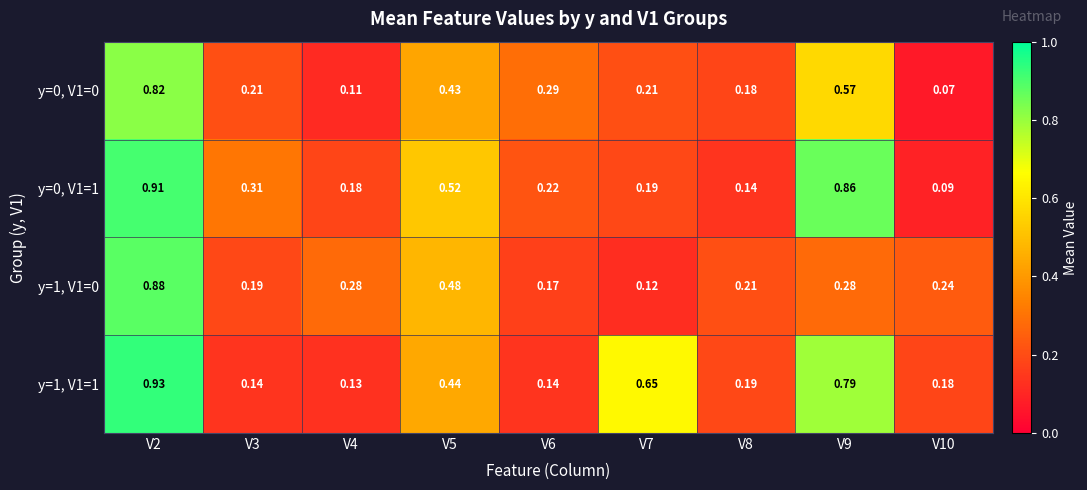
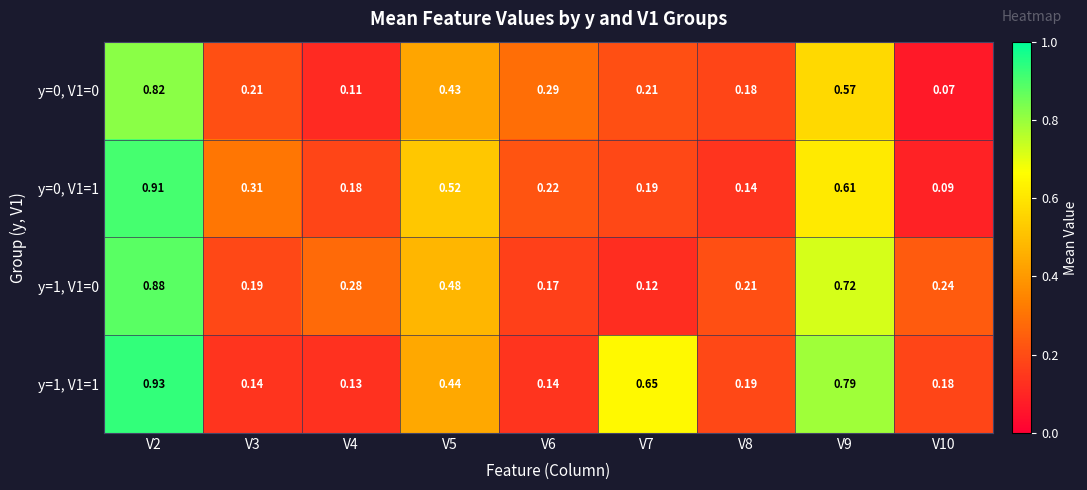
  {
    "y=0, V1=0": {
      "V2": 0.82,
      "V3": 0.21,
      "V4": 0.11,
      "V5": 0.43,
      "V6": 0.29,
      "V7": 0.21,
      "V8": 0.18,
      "V9": 0.57,
      "V10": 0.07
    },
    "y=0, V1=1": {
      "V2": 0.91,
      "V3": 0.31,
      "V4": 0.18,
      "V5": 0.52,
      "V6": 0.22,
      "V7": 0.19,
      "V8": 0.14,
-     "V9": 0.86,
+     "V9": 0.61,
      "V10": 0.09
    },
    "y=1, V1=0": {
      "V2": 0.88,
      "V3": 0.19,
      "V4": 0.28,
      "V5": 0.48,
      "V6": 0.17,
      "V7": 0.12,
      "V8": 0.21,
-     "V9": 0.28,
+     "V9": 0.72,
      "V10": 0.24
    },
    "y=1, V1=1": {
      "V2": 0.93,
      "V3": 0.14,
      "V4": 0.13,
      "V5": 0.44,
      "V6": 0.14,
      "V7": 0.65,
      "V8": 0.19,
      "V9": 0.79,
      "V10": 0.18
    }
  }
